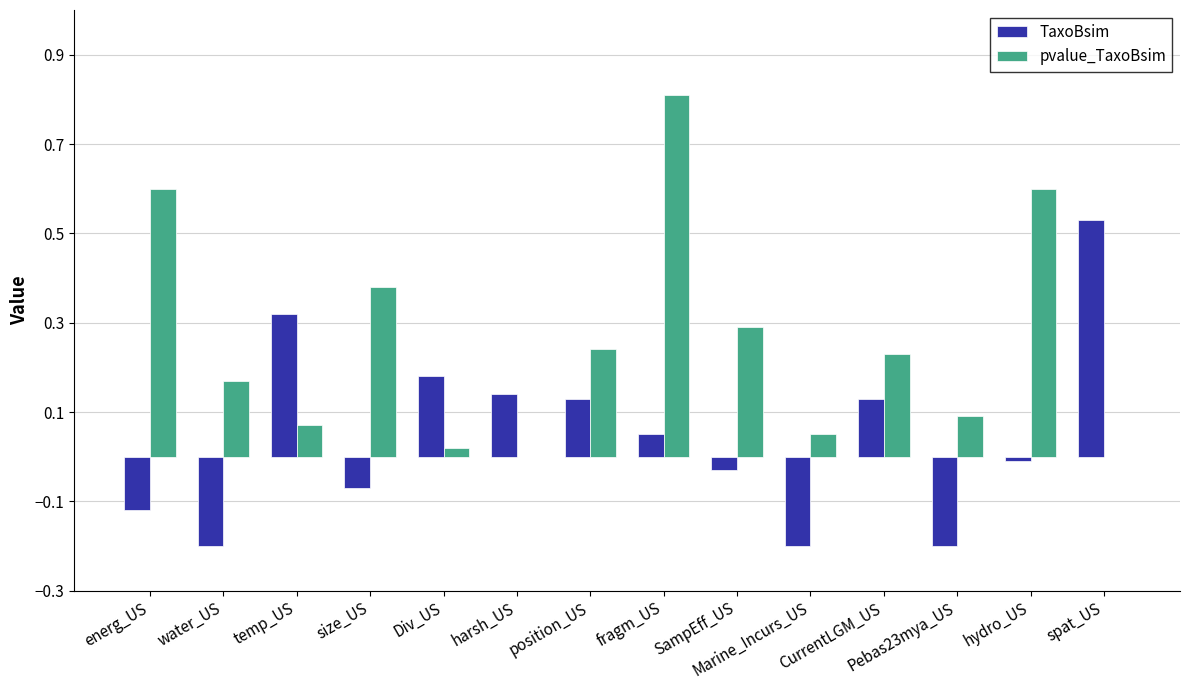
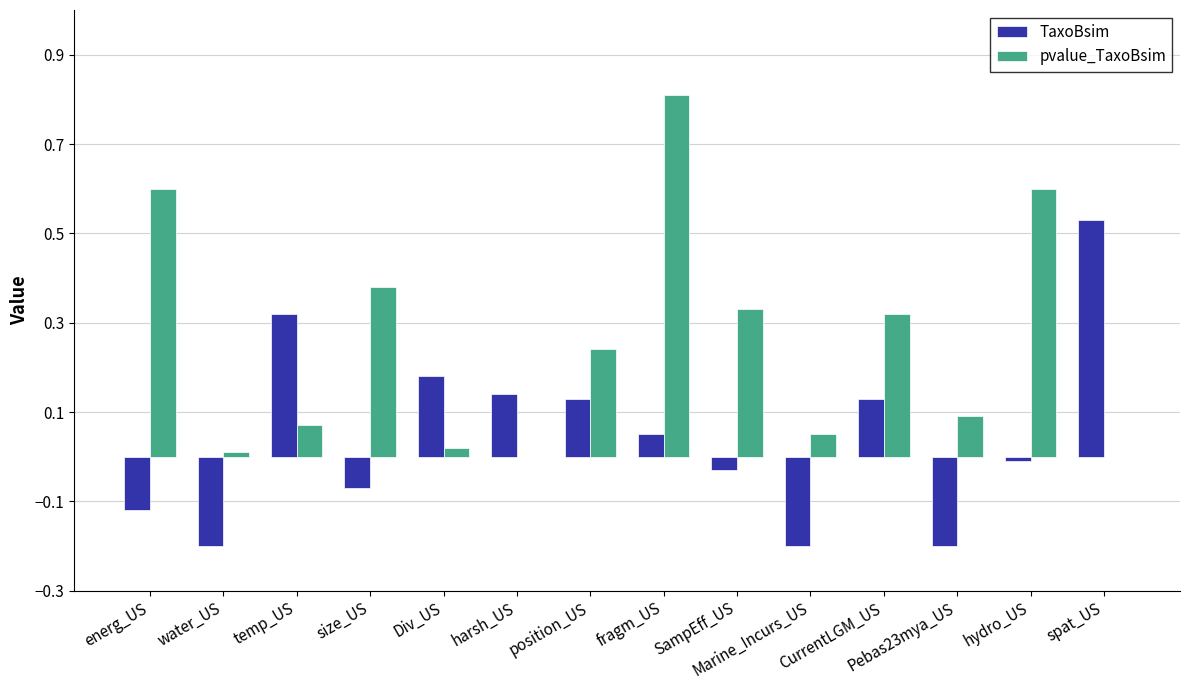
  {
    "TaxoBsim": {
      "energ_US": -0.12,
      "water_US": -0.20,
      "temp_US": 0.32,
      "size_US": -0.07,
      "Div_US": 0.18,
      "harsh_US": 0.14,
      "position_US": 0.13,
      "fragm_US": 0.05,
      "SampEff_US": -0.03,
      "Marine_Incurs_US": -0.20,
      "CurrentLGM_US": 0.13,
      "Pebas23mya_US": -0.20,
      "hydro_US": -0.01,
      "spat_US": 0.53
    },
    "pvalue_TaxoBsim": {
      "energ_US": 0.60,
-     "water_US": 0.17,
+     "water_US": 0.01,
      "temp_US": 0.07,
      "size_US": 0.38,
      "Div_US": 0.02,
      "harsh_US": 0.00,
      "position_US": 0.24,
      "fragm_US": 0.81,
-     "SampEff_US": 0.29,
+     "SampEff_US": 0.33,
      "Marine_Incurs_US": 0.05,
-     "CurrentLGM_US": 0.23,
+     "CurrentLGM_US": 0.32,
      "Pebas23mya_US": 0.09,
      "hydro_US": 0.60,
      "spat_US": 0.00
    }
  }
